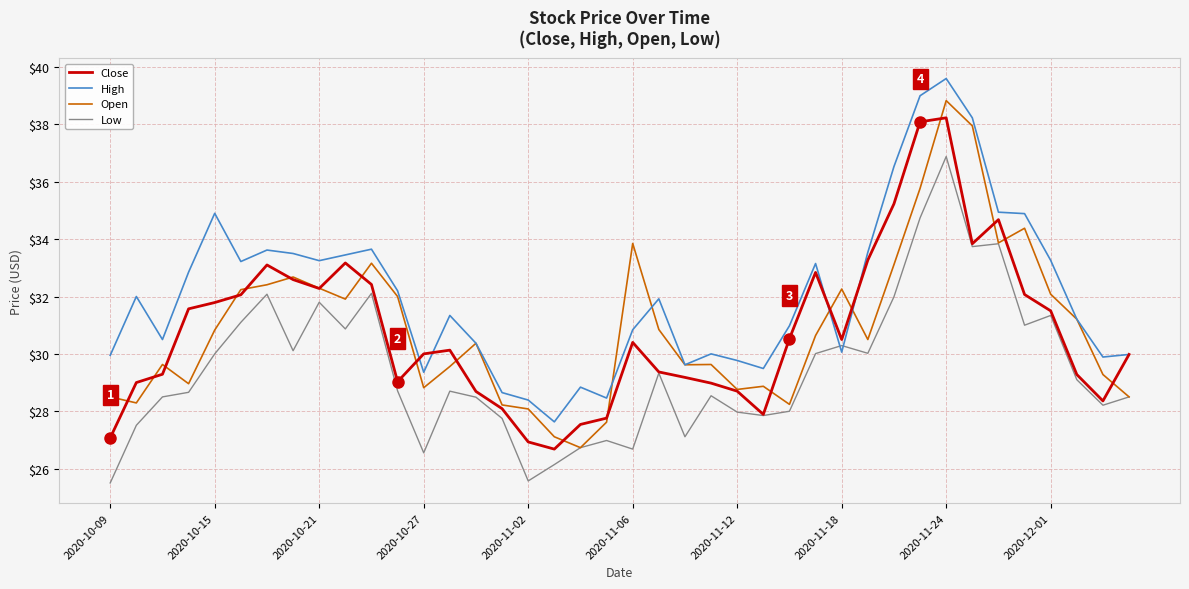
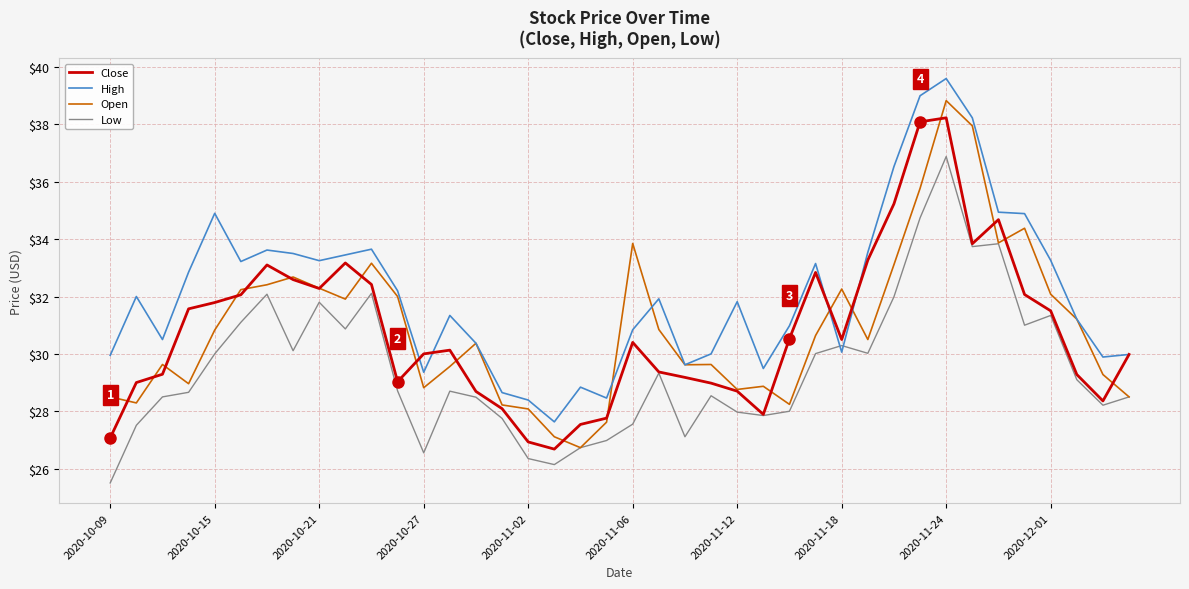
  {
    "High": {
      "2020-10-09": "$30.0",
      "2020-10-15": "$34.9",
      "2020-10-21": "$33.3",
      "2020-10-27": "$29.4",
      "2020-11-02": "$28.4",
      "2020-11-06": "$30.8",
-     "2020-11-12": "$29.8",
+     "2020-11-12": "$31.8",
      "2020-11-18": "$30.1",
      "2020-11-24": "$39.6",
      "2020-12-01": "$33.3"
    },
    "Open": {
      "2020-10-15": "$30.8",
      "2020-10-27": "$28.8",
      "2020-11-02": "$28.1",
      "2020-11-06": "$33.9",
      "2020-11-18": "$32.3",
      "2020-11-24": "$38.8",
      "2020-12-01": "$32.1"
    },
    "Low": {
      "2020-10-09": "$25.5",
      "2020-10-15": "$30.0",
      "2020-10-21": "$31.8",
      "2020-10-27": "$26.6",
-     "2020-11-02": "$25.6",
-     "2020-11-06": "$26.7",
+     "2020-11-02": "$26.4",
+     "2020-11-06": "$27.6",
      "2020-11-12": "$28.0",
      "2020-11-18": "$30.3",
      "2020-11-24": "$36.9",
      "2020-12-01": "$31.3"
    }
  }
